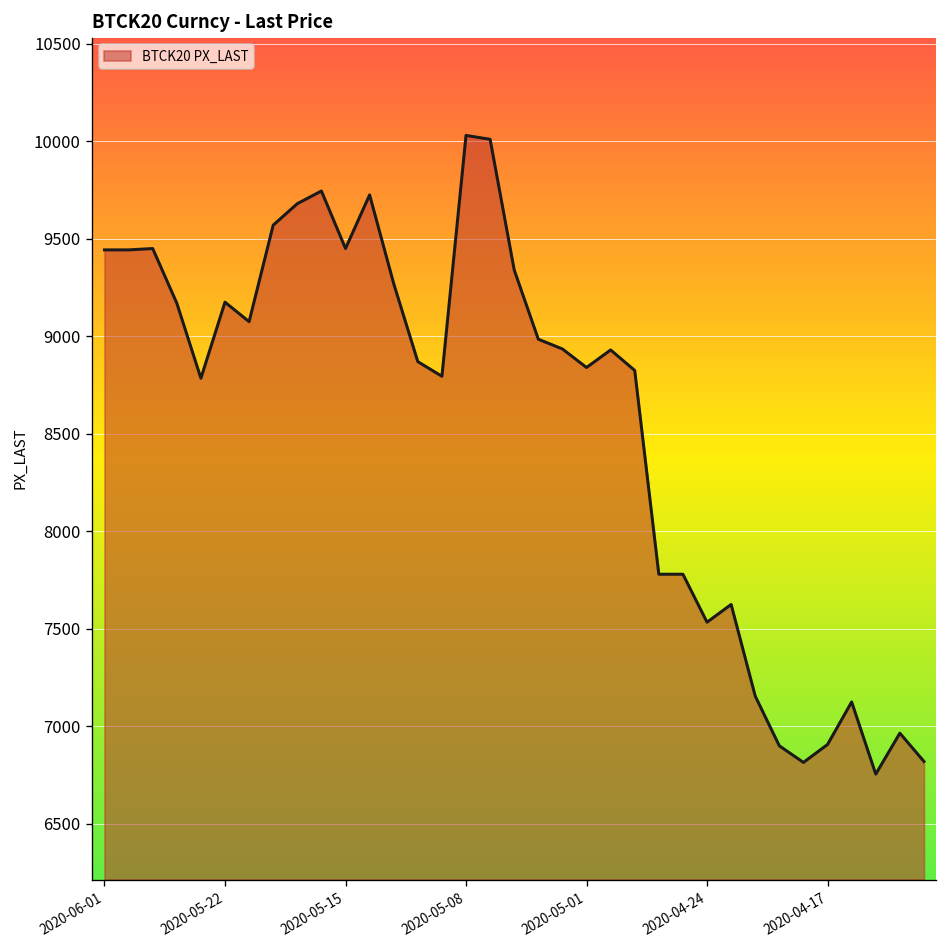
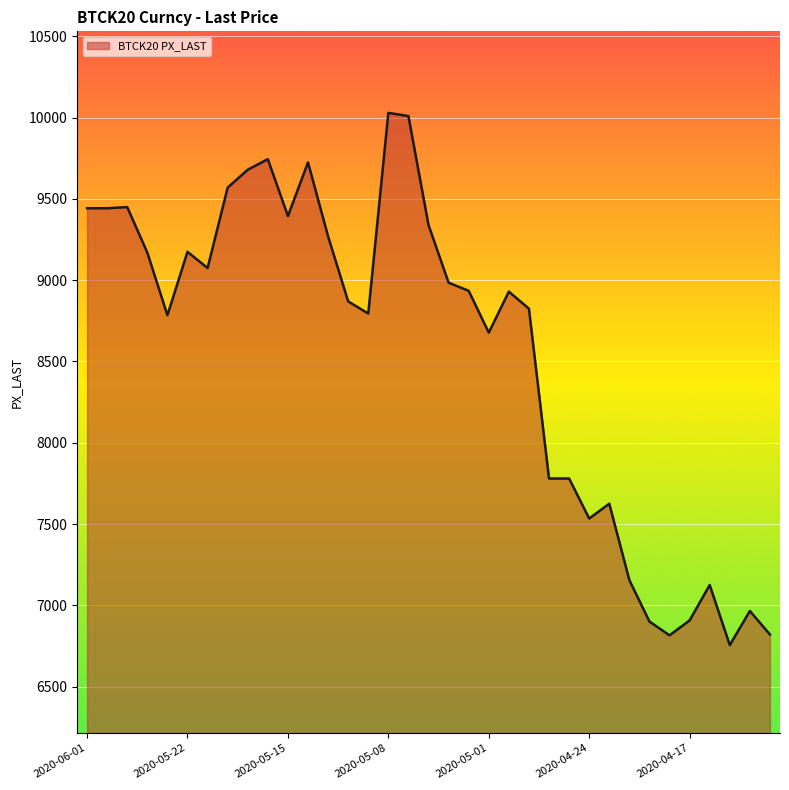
  {
    "2020-06-01": 9440,
    "2020-05-22": 9180,
-   "2020-05-15": 9450,
+   "2020-05-15": 9400,
    "2020-05-08": 10030,
-   "2020-05-01": 8840,
+   "2020-05-01": 8680,
    "2020-04-24": 7530,
    "2020-04-17": 6910
  }
